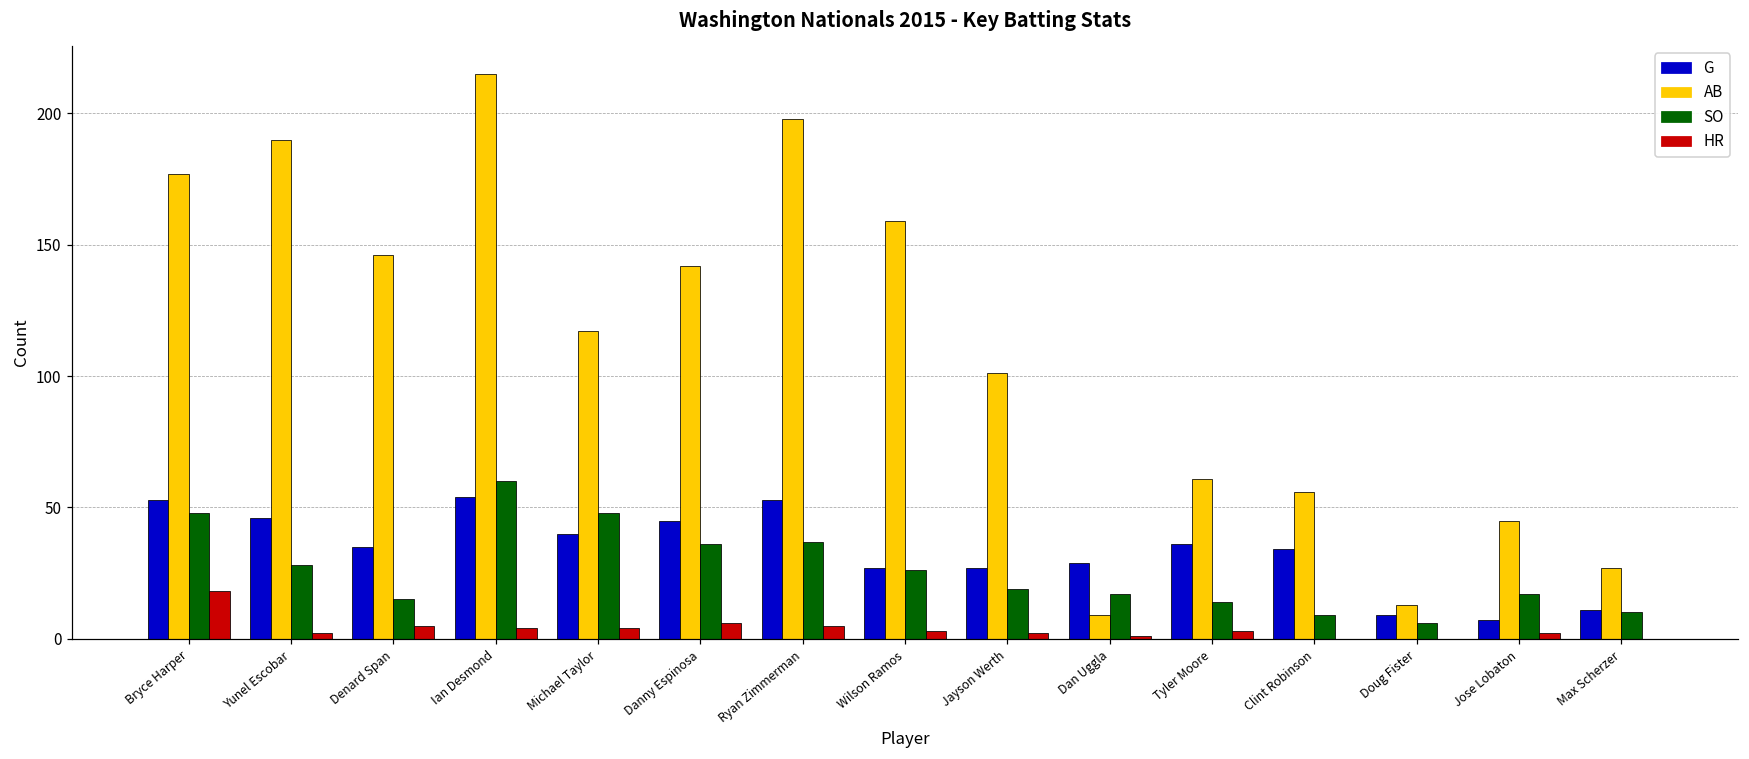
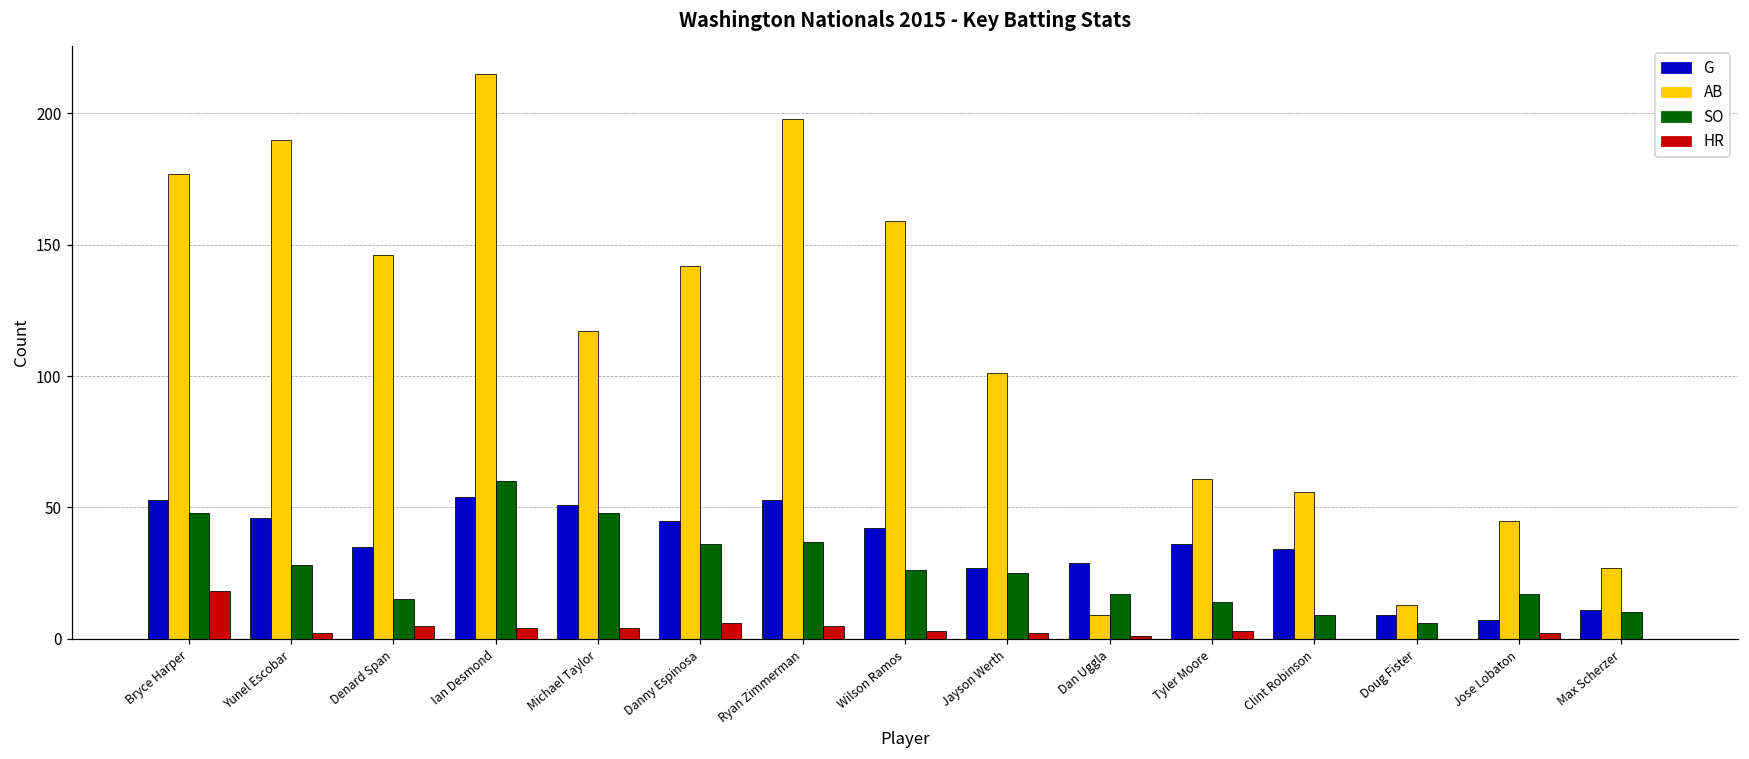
  {
    "G": {
      "Bryce Harper": 53,
      "Yunel Escobar": 46,
      "Denard Span": 35,
      "Ian Desmond": 54,
-     "Michael Taylor": 40,
+     "Michael Taylor": 51,
      "Danny Espinosa": 45,
      "Ryan Zimmerman": 53,
-     "Wilson Ramos": 27,
+     "Wilson Ramos": 42,
      "Jayson Werth": 27,
      "Dan Uggla": 29,
      "Tyler Moore": 36,
      "Clint Robinson": 34,
      "Doug Fister": 9,
      "Jose Lobaton": 7,
      "Max Scherzer": 11
    },
    "AB": {
      "Bryce Harper": 177,
      "Yunel Escobar": 190,
      "Denard Span": 146,
      "Ian Desmond": 215,
      "Michael Taylor": 117,
      "Danny Espinosa": 142,
      "Ryan Zimmerman": 198,
      "Wilson Ramos": 159,
      "Jayson Werth": 101,
      "Dan Uggla": 9,
      "Tyler Moore": 61,
      "Clint Robinson": 56,
      "Doug Fister": 13,
      "Jose Lobaton": 45,
      "Max Scherzer": 27
    },
    "SO": {
      "Bryce Harper": 48,
      "Yunel Escobar": 28,
      "Denard Span": 15,
      "Ian Desmond": 60,
      "Michael Taylor": 48,
      "Danny Espinosa": 36,
      "Ryan Zimmerman": 37,
      "Wilson Ramos": 26,
-     "Jayson Werth": 19,
+     "Jayson Werth": 25,
      "Dan Uggla": 17,
      "Tyler Moore": 14,
      "Clint Robinson": 9,
      "Doug Fister": 6,
      "Jose Lobaton": 17,
      "Max Scherzer": 10
    },
    "HR": {
      "Bryce Harper": 18,
      "Yunel Escobar": 2,
      "Denard Span": 5,
      "Ian Desmond": 4,
      "Michael Taylor": 4,
      "Danny Espinosa": 6,
      "Ryan Zimmerman": 5,
      "Wilson Ramos": 3,
      "Jayson Werth": 2,
      "Tyler Moore": 3,
      "Clint Robinson": 0,
      "Doug Fister": 0,
      "Jose Lobaton": 2,
      "Max Scherzer": 0
    }
  }
